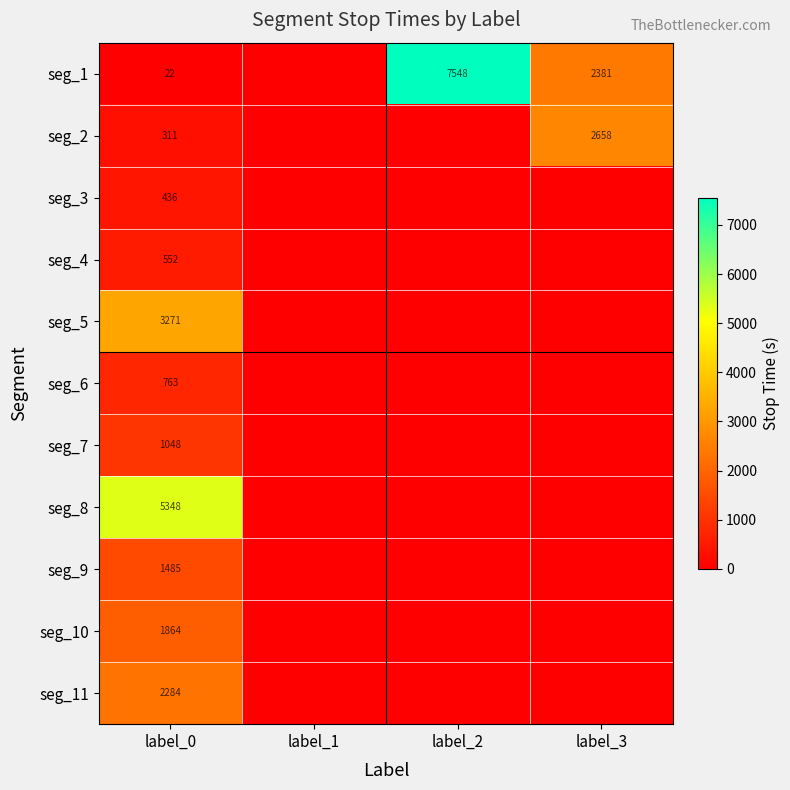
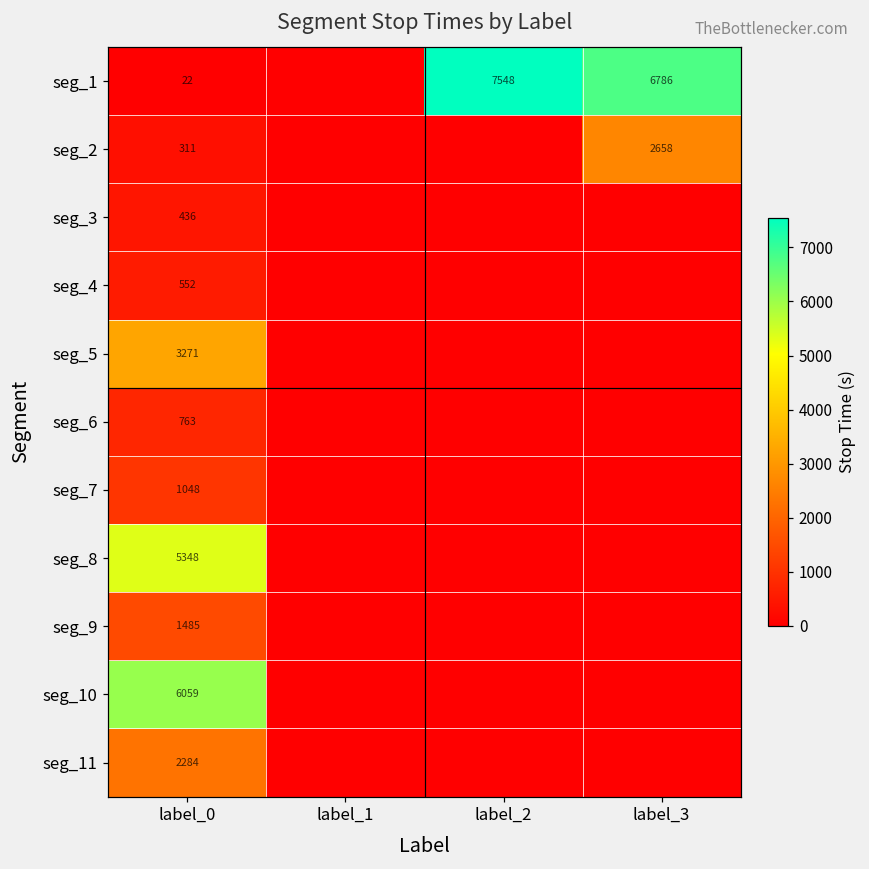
  {
    "seg_1": {
      "label_0": 22,
      "label_2": 7548,
-     "label_3": 2381
+     "label_3": 6786
    },
    "seg_2": {
      "label_0": 311,
      "label_3": 2658
    },
    "seg_3": {
      "label_0": 436
    },
    "seg_4": {
      "label_0": 552
    },
    "seg_5": {
      "label_0": 3271
    },
    "seg_6": {
      "label_0": 763
    },
    "seg_7": {
      "label_0": 1048
    },
    "seg_8": {
      "label_0": 5348
    },
    "seg_9": {
      "label_0": 1485
    },
    "seg_10": {
-     "label_0": 1864
+     "label_0": 6059
    },
    "seg_11": {
      "label_0": 2284
    }
  }
